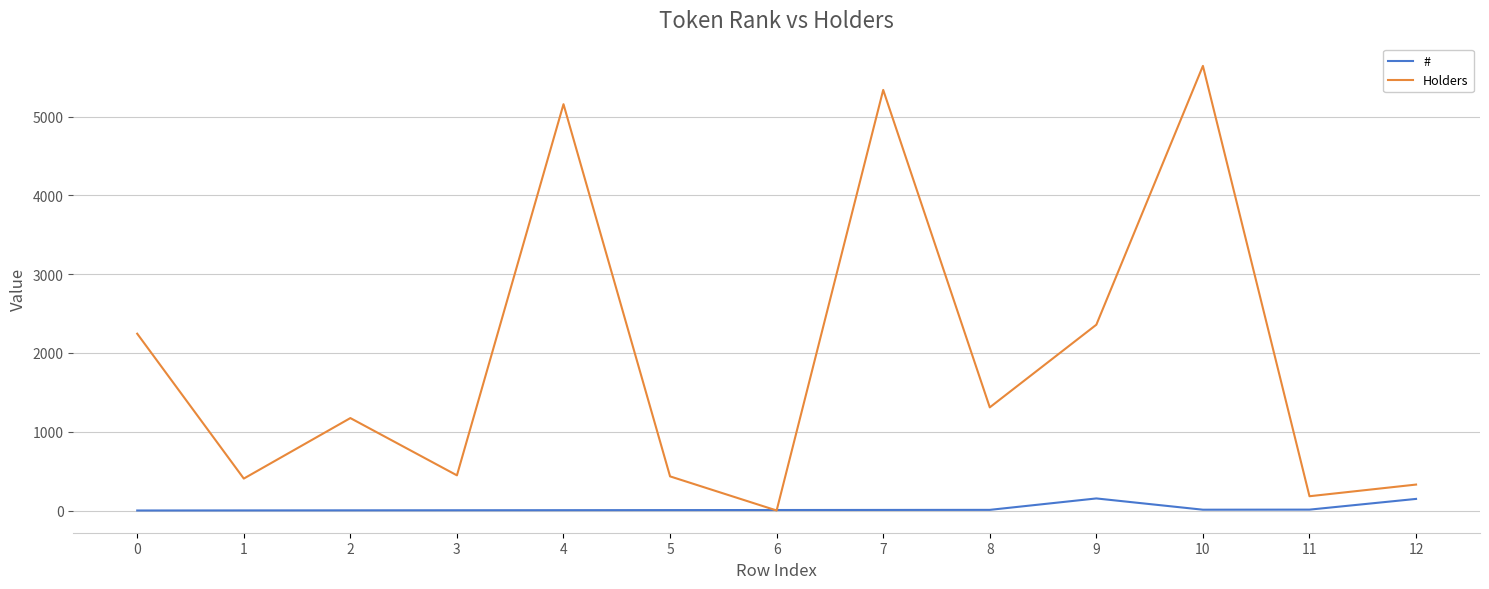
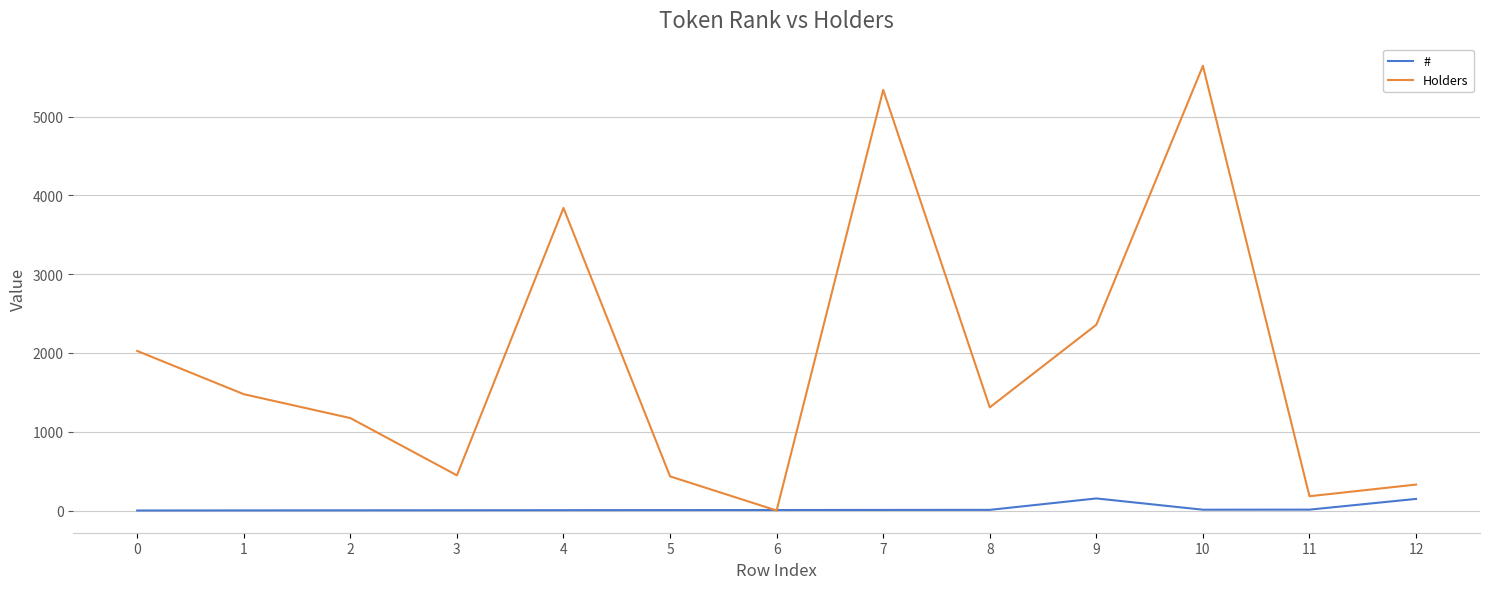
  {
    "#": {
      "0": 0,
      "1": 0,
      "2": 0,
      "3": 0,
      "4": 0,
      "5": 0,
      "7": 0,
      "8": 0,
      "9": 200,
      "10": 0,
      "11": 0,
      "12": 100
    },
    "Holders": {
-     "0": 2200,
-     "1": 400,
+     "0": 2000,
+     "1": 1500,
      "2": 1200,
      "3": 400,
-     "4": 5200,
+     "4": 3800,
      "5": 400,
      "7": 5300,
      "8": 1300,
      "9": 2400,
      "10": 5600,
      "11": 200,
      "12": 300
    }
  }
